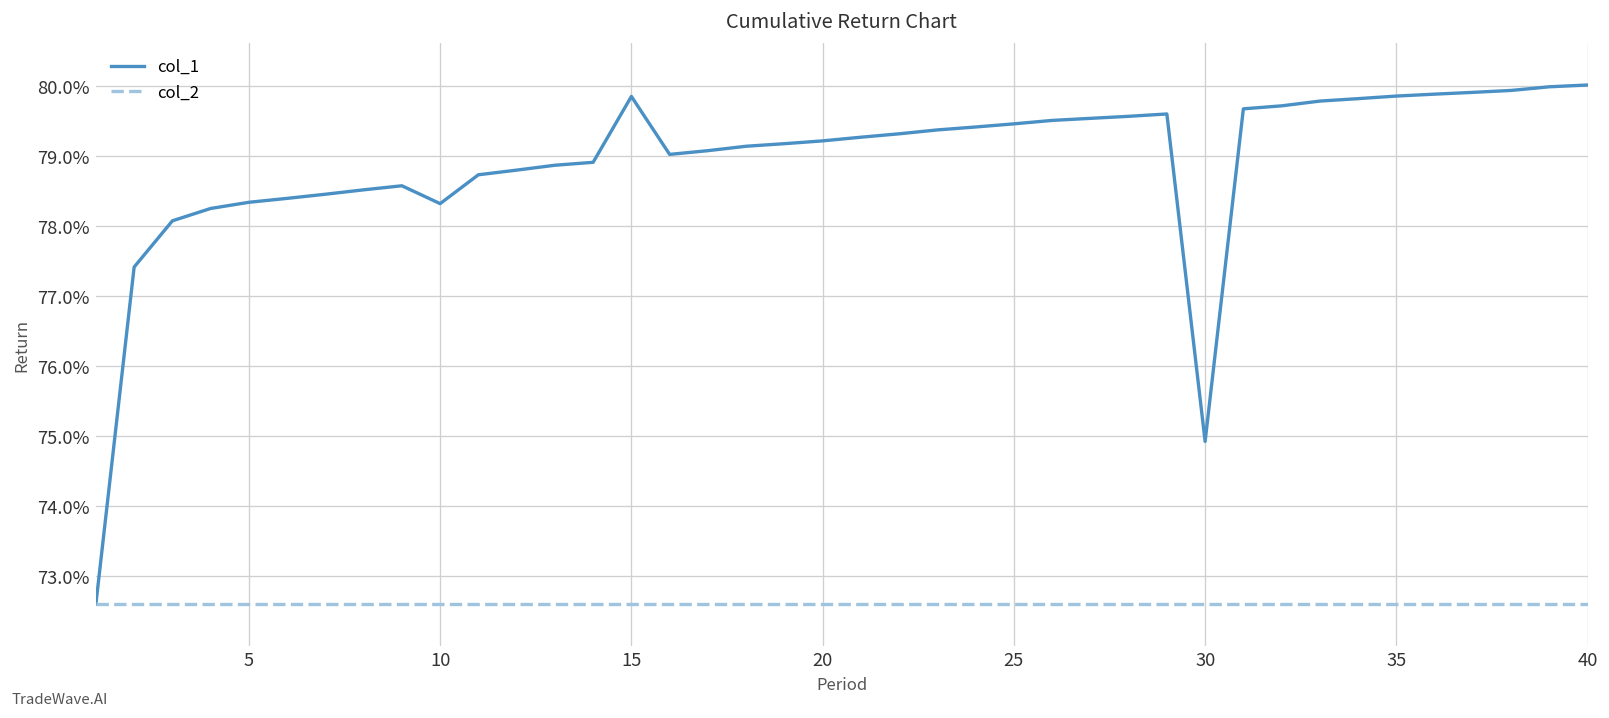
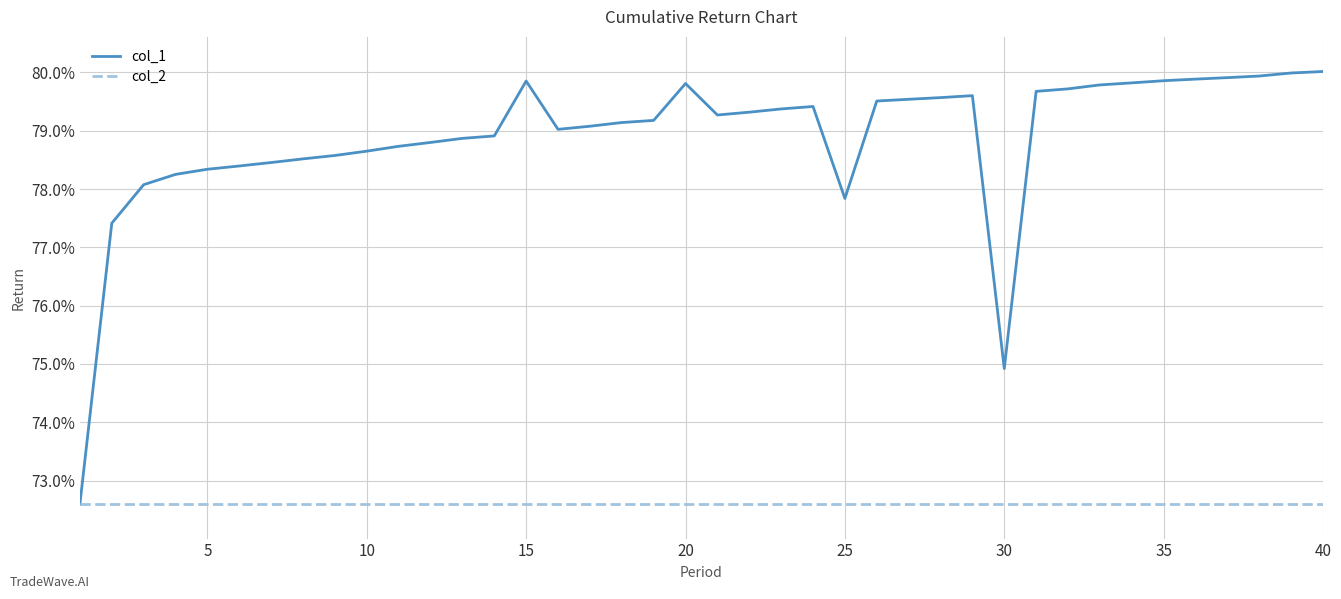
  {
    "col_1": {
      "5": "78.3%",
-     "10": "78.3%",
+     "10": "78.6%",
      "15": "79.9%",
-     "20": "79.2%",
-     "25": "79.5%",
+     "20": "79.8%",
+     "25": "77.8%",
      "30": "74.9%",
      "35": "79.9%",
      "40": "80.0%"
    },
    "col_2": {
      "5": "72.6%",
      "10": "72.6%",
      "15": "72.6%",
      "20": "72.6%",
      "25": "72.6%",
      "30": "72.6%",
      "35": "72.6%",
      "40": "72.6%"
    }
  }
